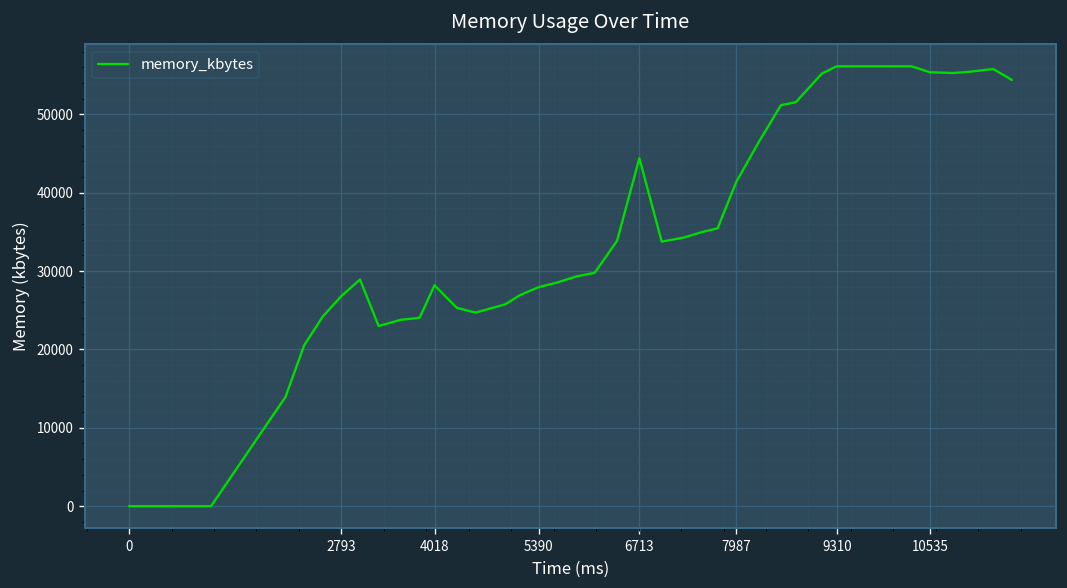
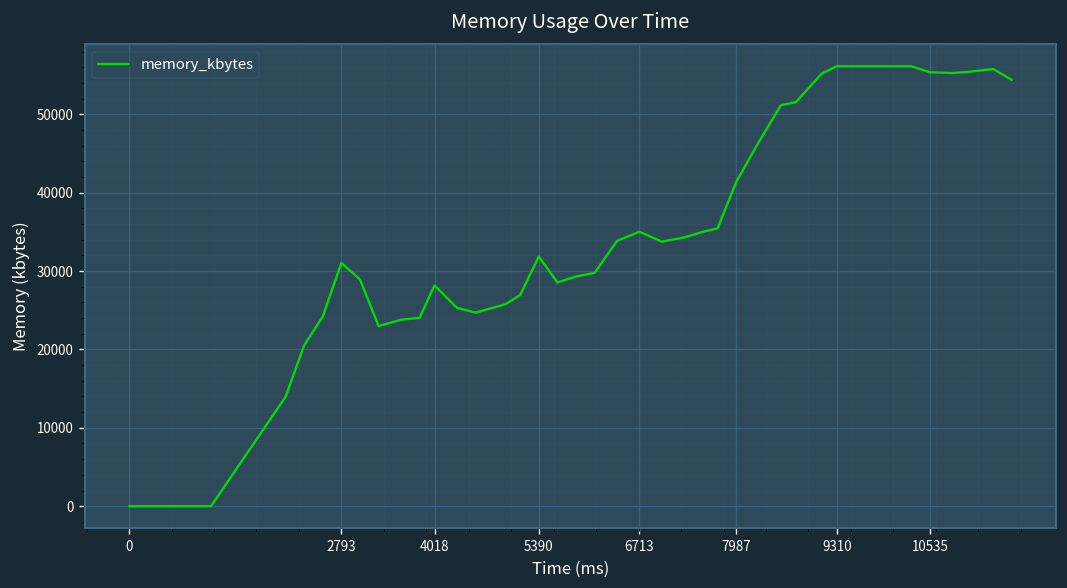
  {
    "0": 0,
-   "2793": 27000,
+   "2793": 31000,
    "4018": 28000,
-   "5390": 28000,
-   "6713": 44000,
+   "5390": 32000,
+   "6713": 35000,
    "7987": 41000,
    "9310": 56000,
    "10535": 55000
  }
